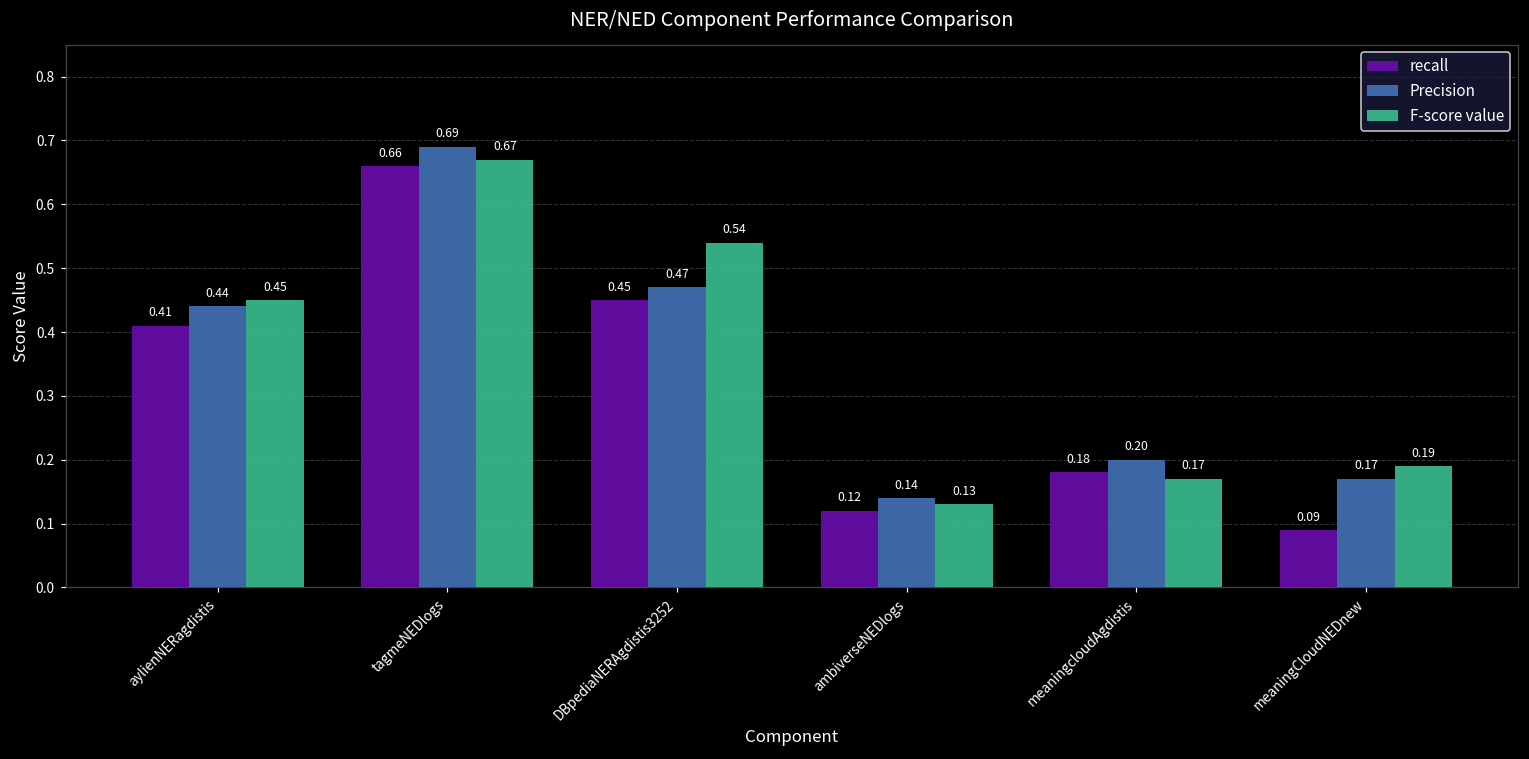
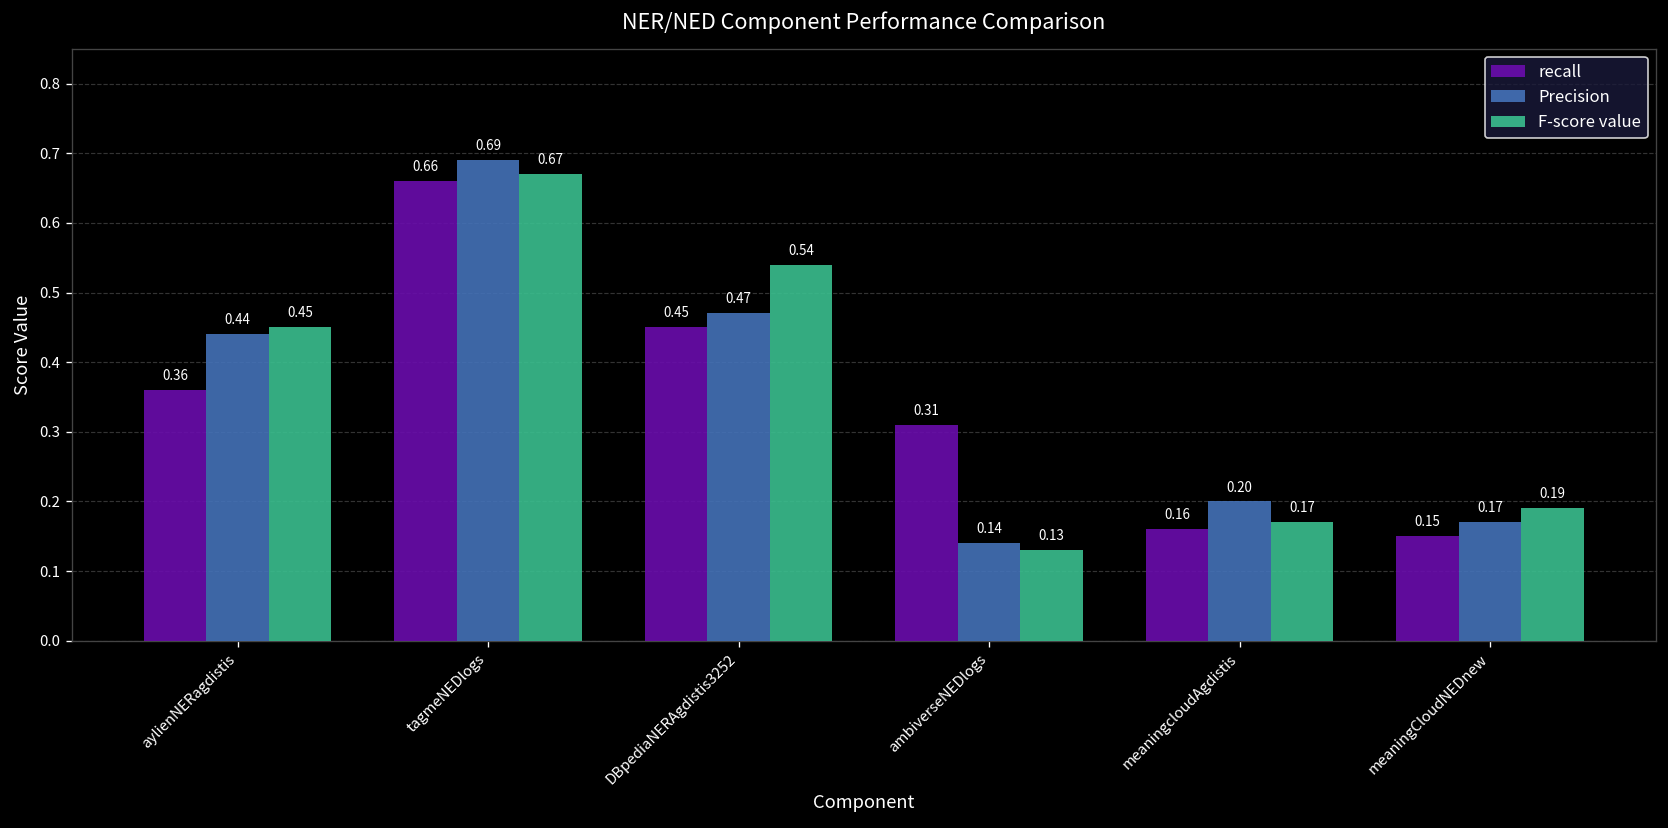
  {
    "recall": {
-     "aylienNERagdistis": 0.41,
+     "aylienNERagdistis": 0.36,
      "tagmeNEDlogs": 0.66,
      "DBpediaNERAgdistis3252": 0.45,
-     "ambiverseNEDlogs": 0.12,
-     "meaningcloudAgdistis": 0.18,
-     "meaningCloudNEDnew": 0.09
+     "ambiverseNEDlogs": 0.31,
+     "meaningcloudAgdistis": 0.16,
+     "meaningCloudNEDnew": 0.15
    },
    "Precision": {
      "aylienNERagdistis": 0.44,
      "tagmeNEDlogs": 0.69,
      "DBpediaNERAgdistis3252": 0.47,
      "ambiverseNEDlogs": 0.14,
      "meaningcloudAgdistis": 0.20,
      "meaningCloudNEDnew": 0.17
    },
    "F-score value": {
      "aylienNERagdistis": 0.45,
      "tagmeNEDlogs": 0.67,
      "DBpediaNERAgdistis3252": 0.54,
      "ambiverseNEDlogs": 0.13,
      "meaningcloudAgdistis": 0.17,
      "meaningCloudNEDnew": 0.19
    }
  }
